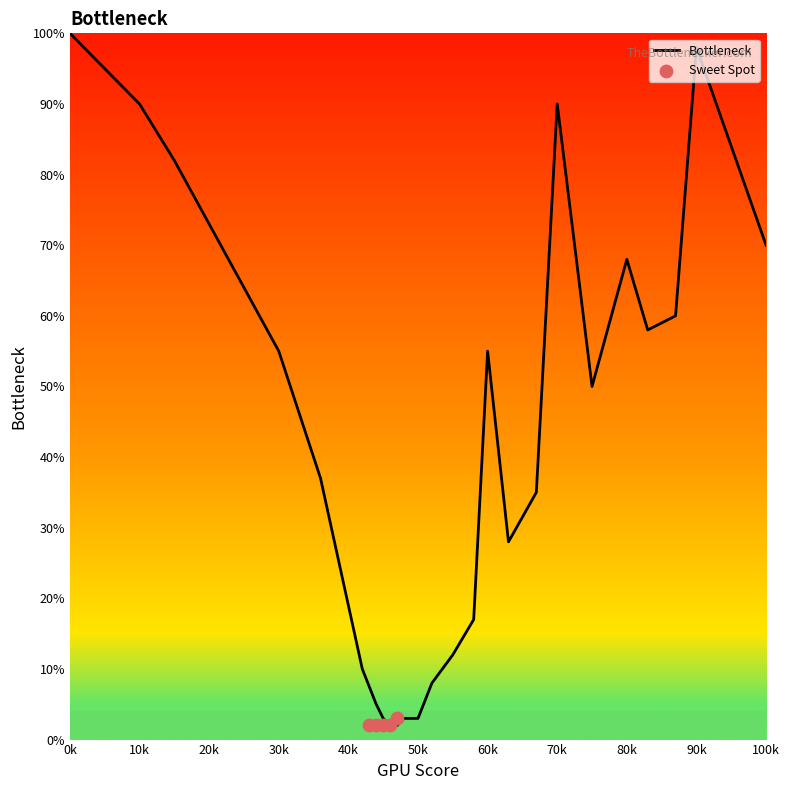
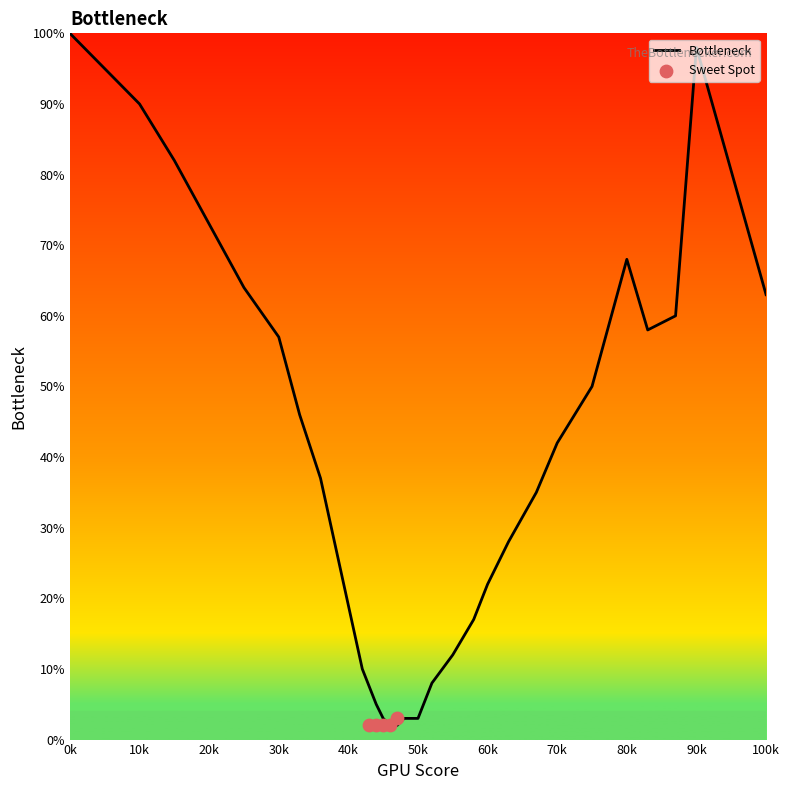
  {
    "Bottleneck": {
      "0k": "100%",
      "10k": "90%",
      "20k": "73%",
-     "30k": "55%",
+     "30k": "57%",
      "40k": "19%",
-     "60k": "55%",
-     "70k": "90%",
+     "60k": "22%",
+     "70k": "42%",
      "80k": "68%",
-     "100k": "70%"
+     "100k": "63%"
    }
  }
